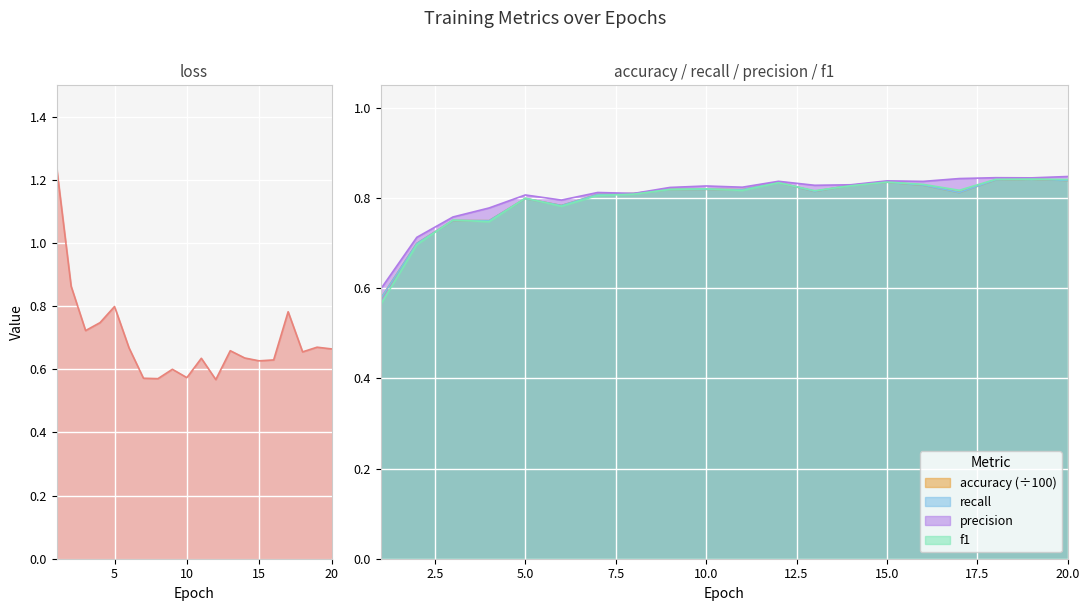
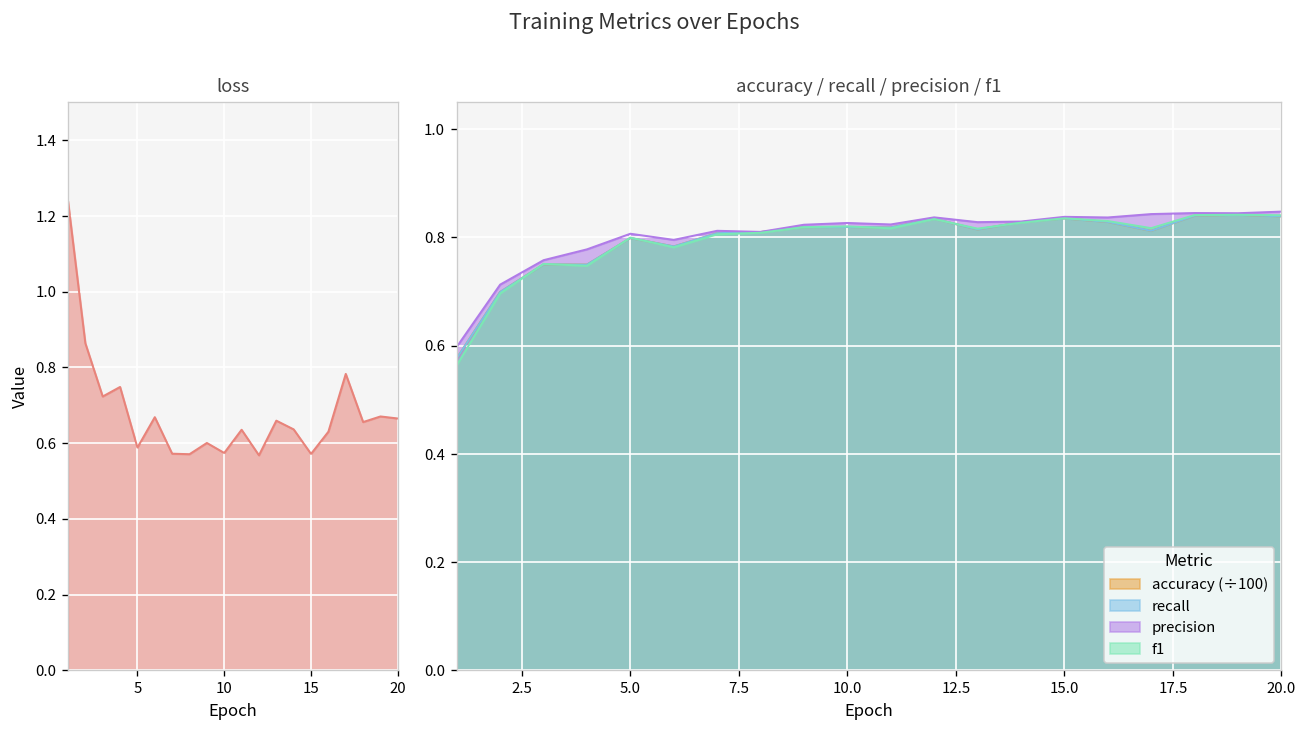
  {
    "loss": {
-     "5": 0.80,
+     "5": 0.59,
      "10": 0.57,
-     "15": 0.63,
+     "15": 0.57,
      "20": 0.66
    },
    "accuracy / recall / precision / f1": {
      "precision": {
        "5.0": 0.81,
        "10.0": 0.83,
        "20.0": 0.85
      }
    }
  }
